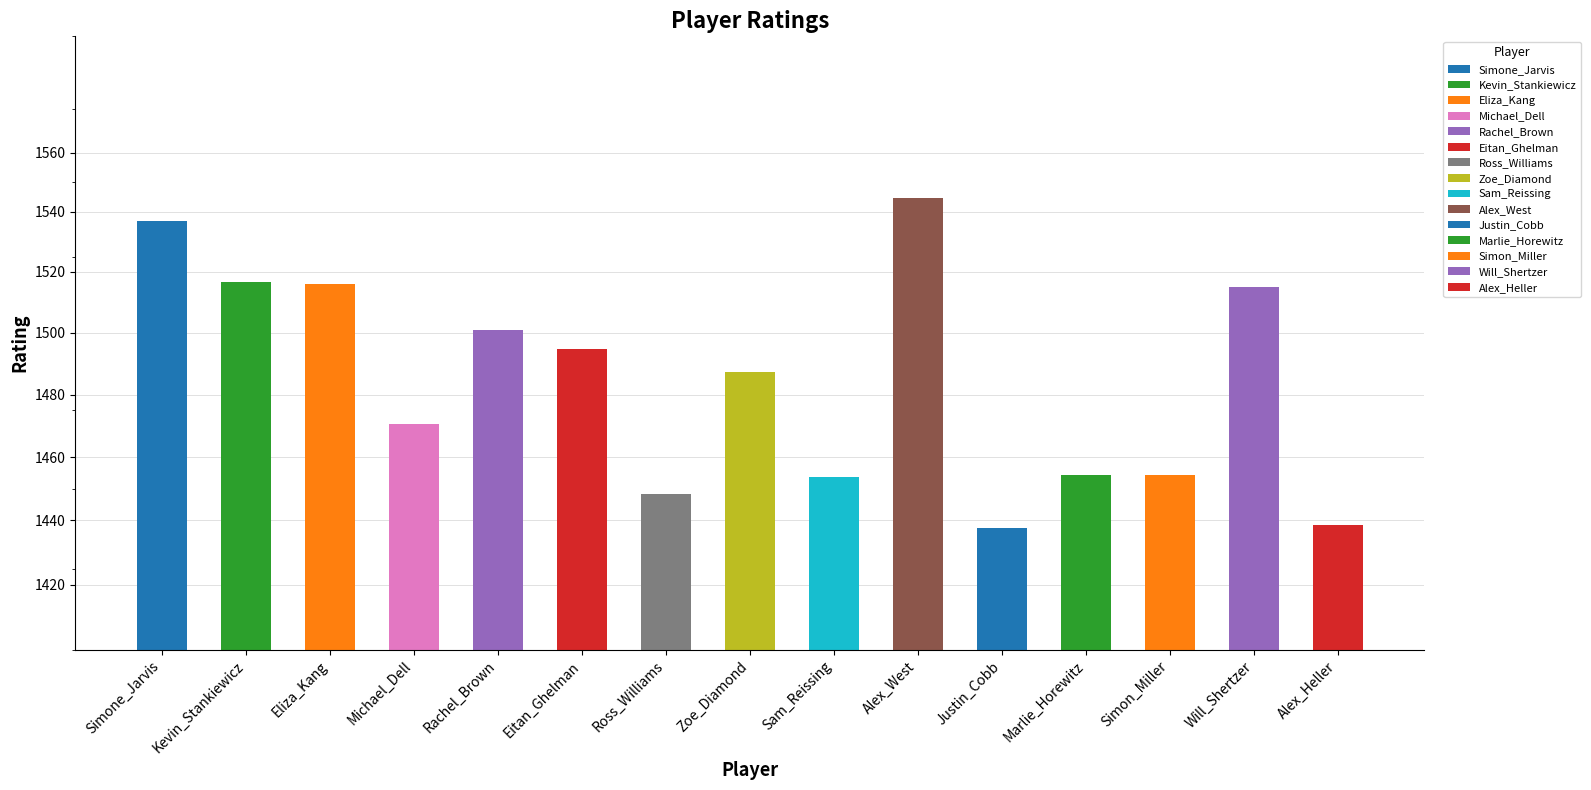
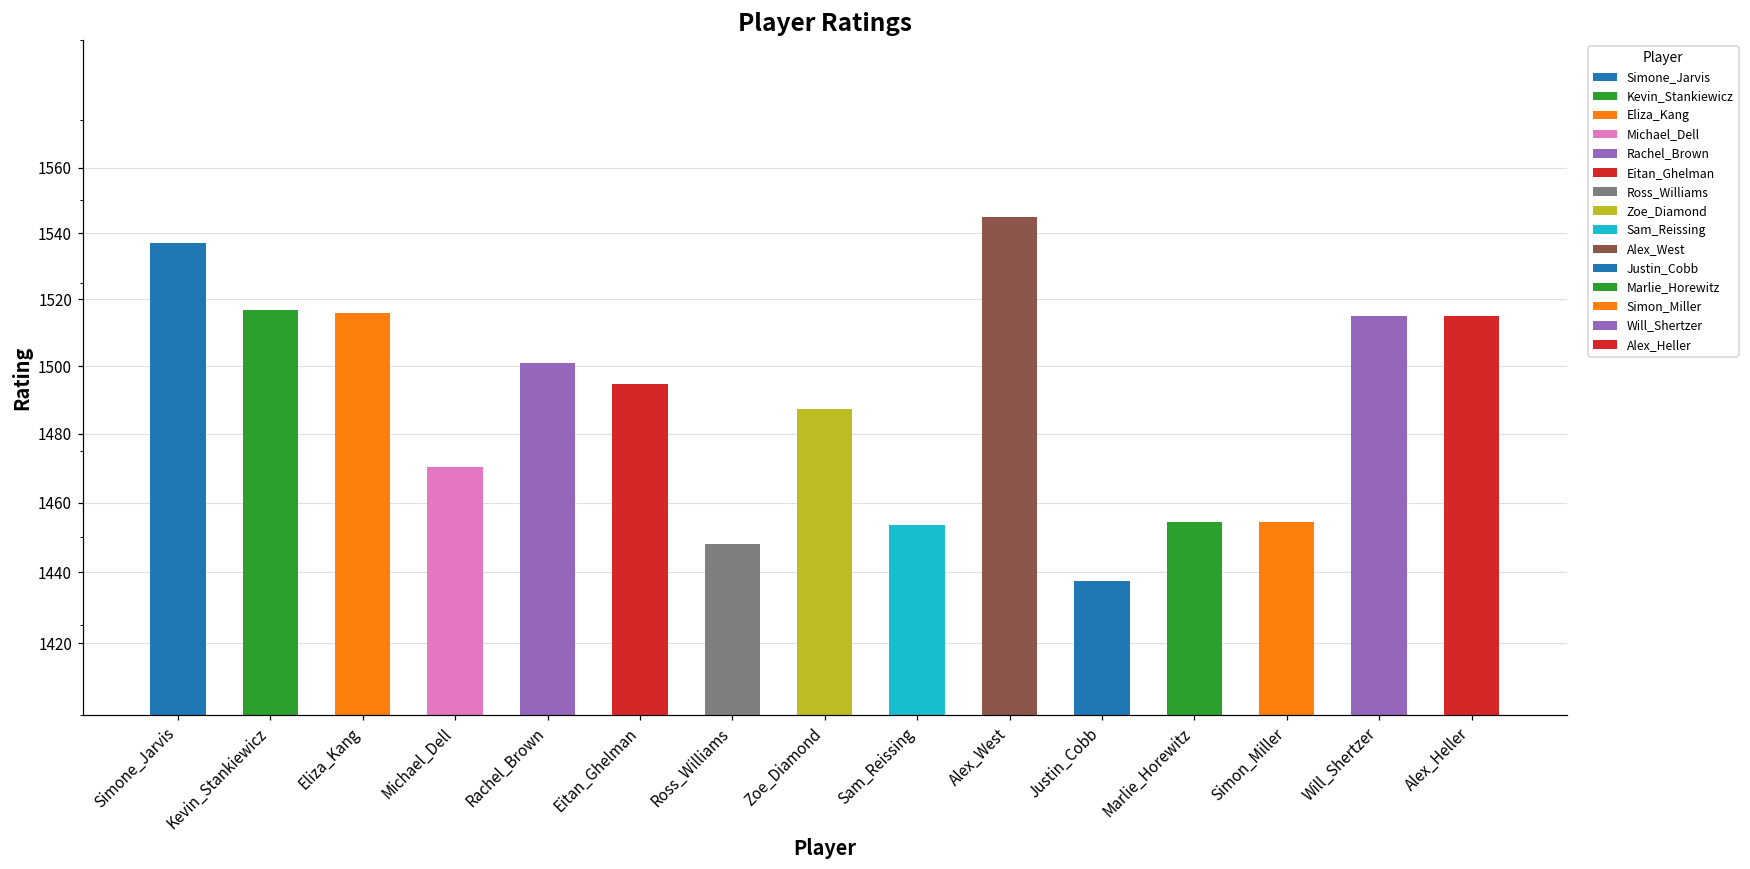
  {
    "Simone_Jarvis": 1537,
    "Kevin_Stankiewicz": 1517,
    "Eliza_Kang": 1516,
    "Michael_Dell": 1470,
    "Rachel_Brown": 1501,
    "Eitan_Ghelman": 1495,
    "Ross_Williams": 1448,
    "Zoe_Diamond": 1487,
    "Sam_Reissing": 1454,
    "Alex_West": 1545,
    "Justin_Cobb": 1438,
    "Marlie_Horewitz": 1454,
    "Simon_Miller": 1454,
    "Will_Shertzer": 1515,
-   "Alex_Heller": 1439
+   "Alex_Heller": 1515
  }
